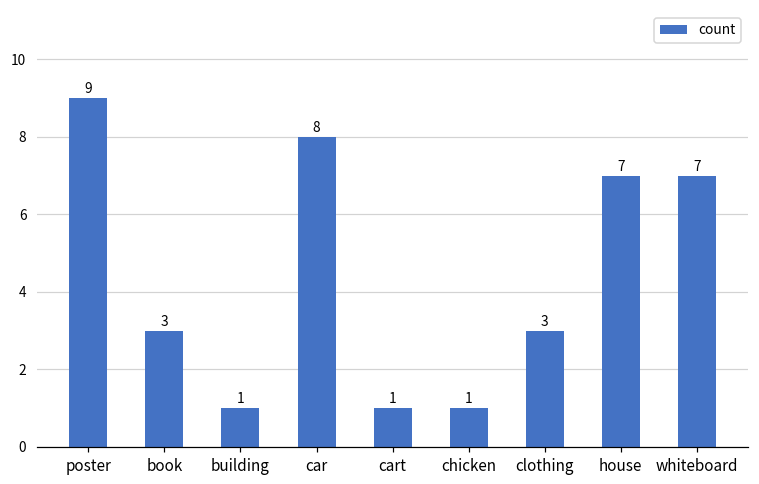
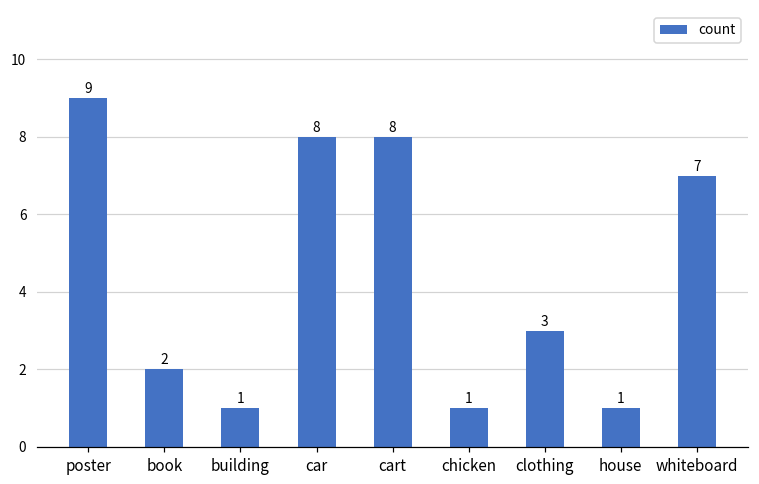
  {
    "poster": 9,
-   "book": 3,
+   "book": 2,
    "building": 1,
    "car": 8,
-   "cart": 1,
+   "cart": 8,
    "chicken": 1,
    "clothing": 3,
-   "house": 7,
+   "house": 1,
    "whiteboard": 7
  }
